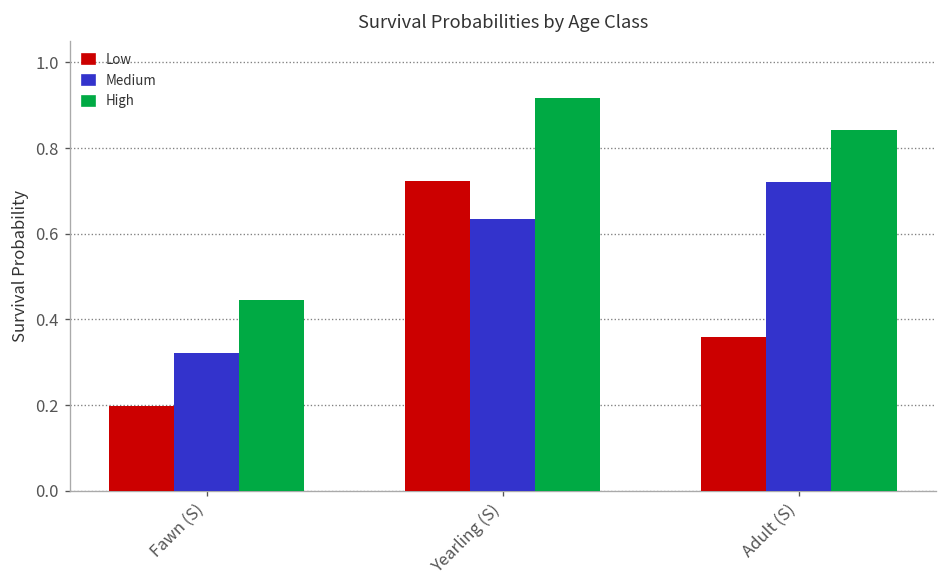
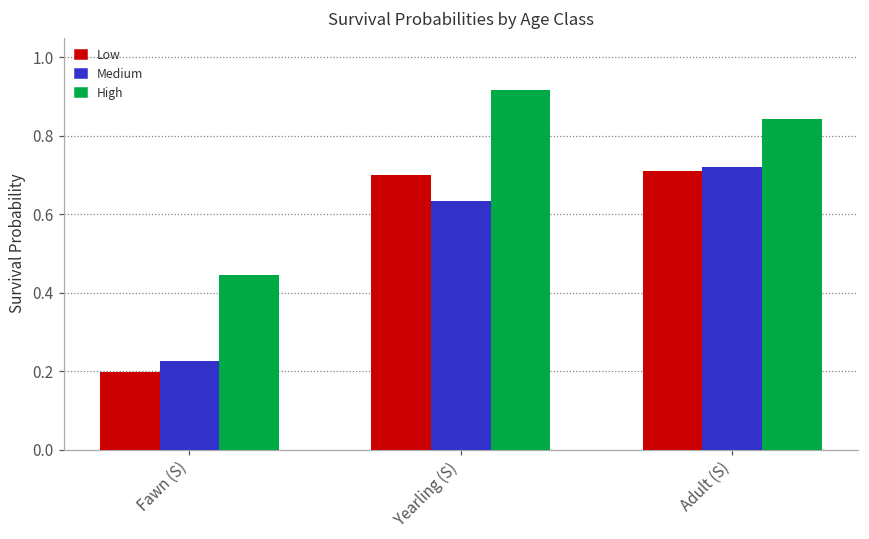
  {
    "Low": {
      "Fawn (S)": 0.20,
-     "Yearling (S)": 0.72,
-     "Adult (S)": 0.36
+     "Yearling (S)": 0.70,
+     "Adult (S)": 0.71
    },
    "Medium": {
-     "Fawn (S)": 0.32,
+     "Fawn (S)": 0.23,
      "Yearling (S)": 0.63,
      "Adult (S)": 0.72
    },
    "High": {
      "Fawn (S)": 0.45,
      "Yearling (S)": 0.92,
      "Adult (S)": 0.84
    }
  }
